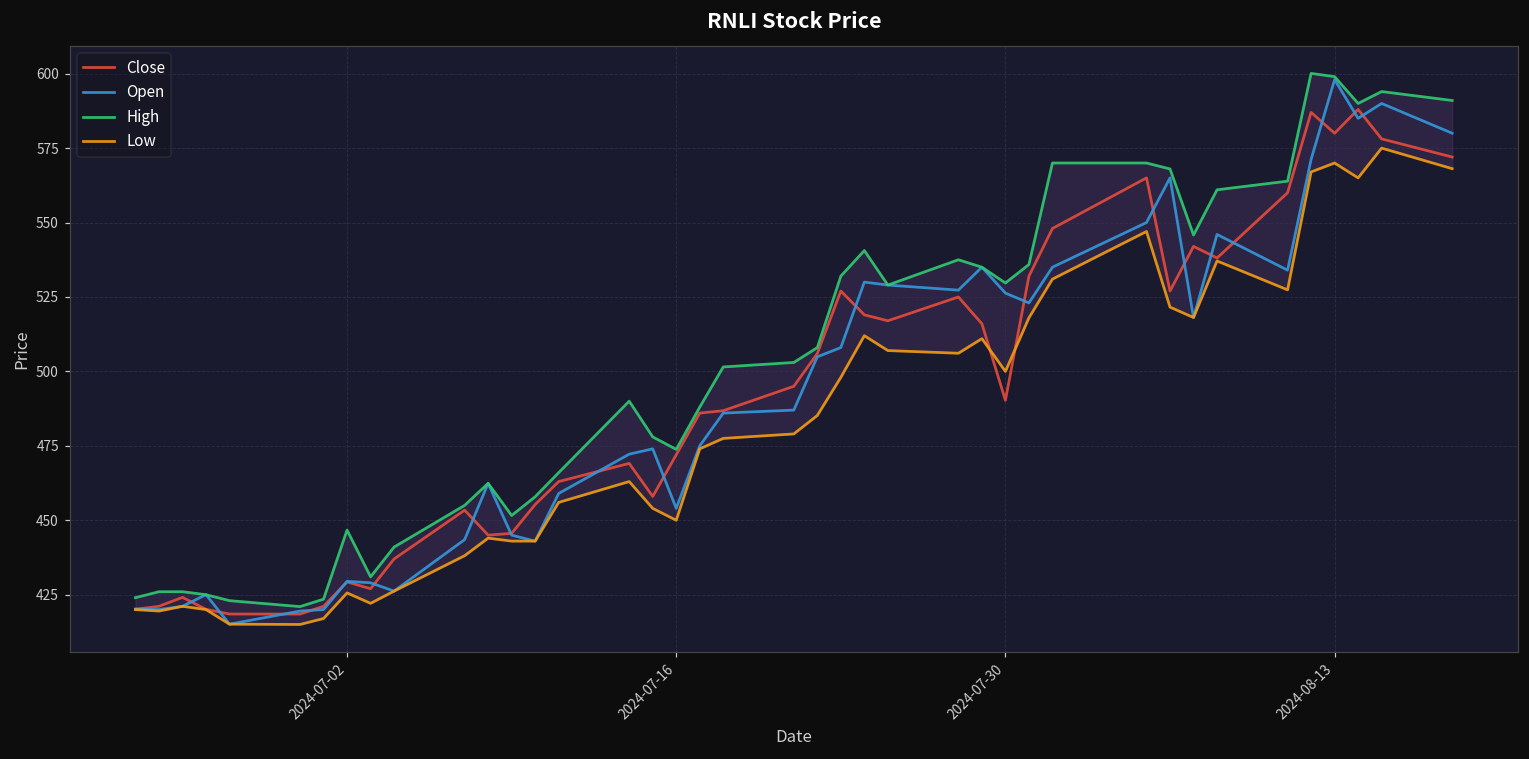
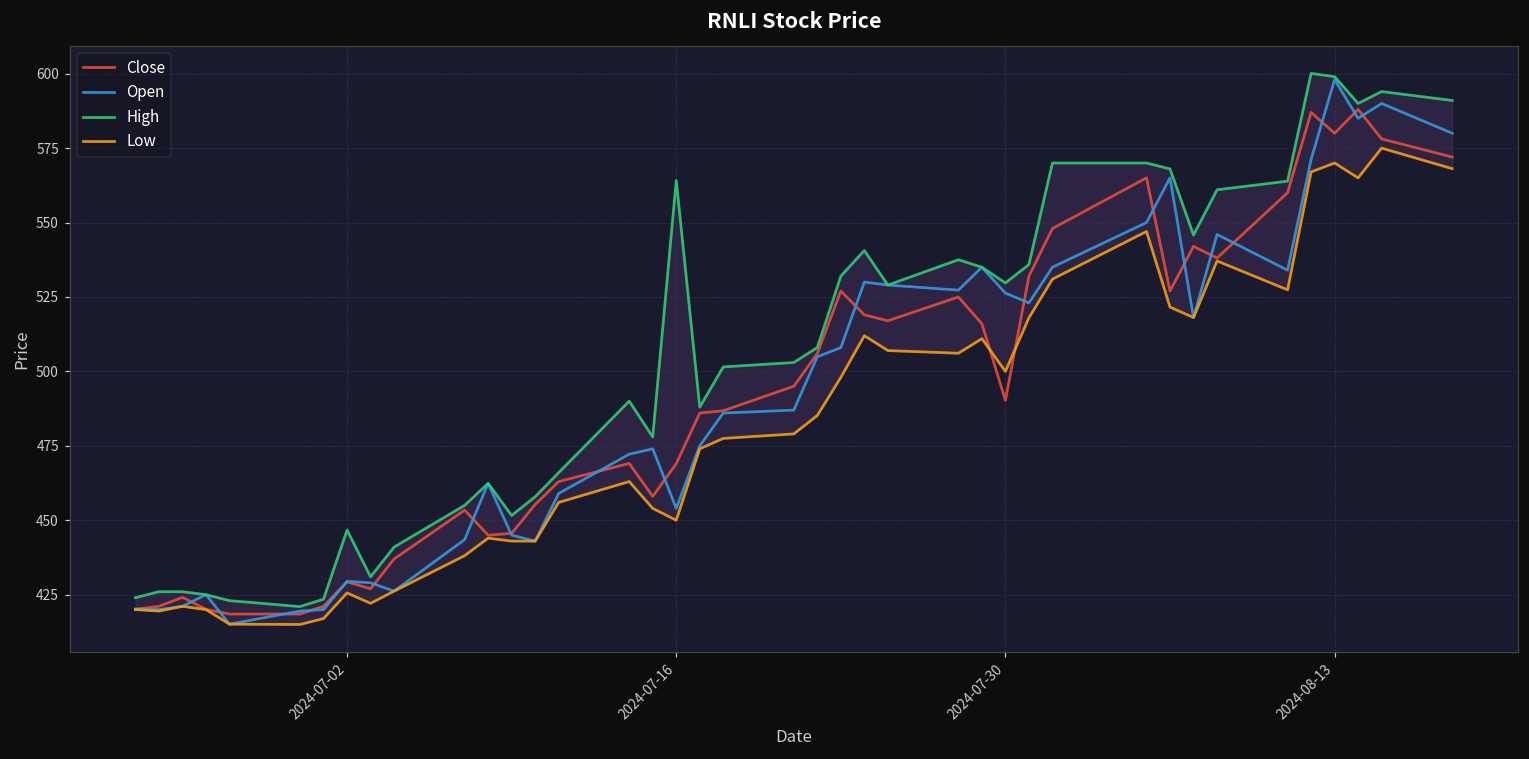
  {
    "Close": {
-     "2024-07-16": 472,
+     "2024-07-16": 469,
      "2024-07-30": 490,
      "2024-08-13": 580
    },
    "Open": {
      "2024-07-16": 454,
      "2024-07-30": 526,
      "2024-08-13": 598
    },
    "High": {
      "2024-07-02": 447,
-     "2024-07-16": 474,
+     "2024-07-16": 564,
      "2024-07-30": 530,
      "2024-08-13": 599
    },
    "Low": {
      "2024-07-02": 426,
      "2024-07-16": 450,
      "2024-07-30": 500,
      "2024-08-13": 570
    }
  }
